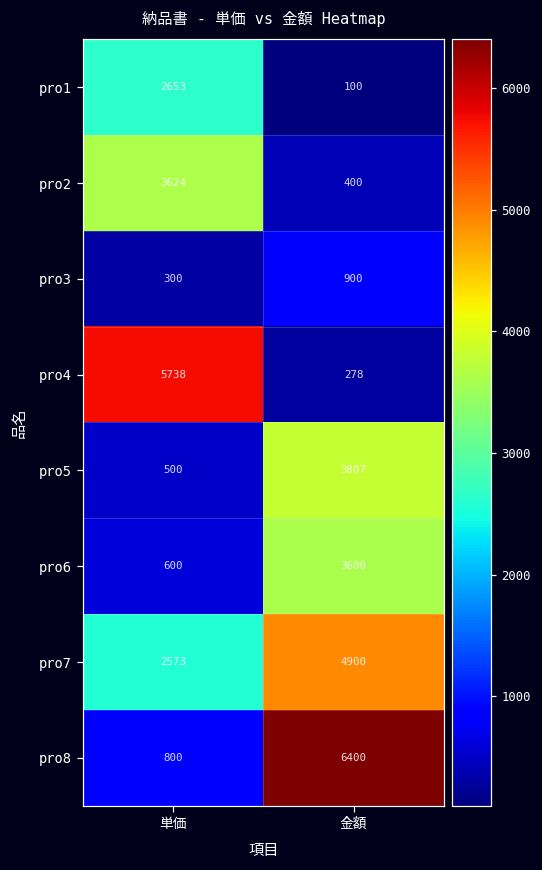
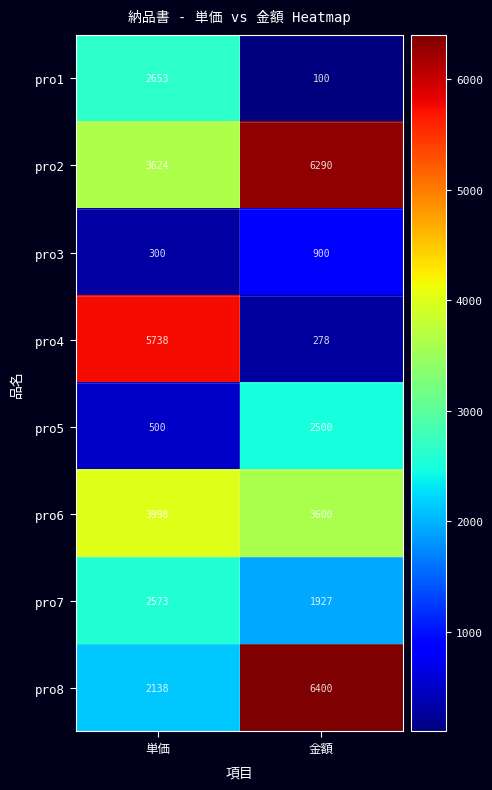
  {
    "pro1": {
      "単価": 2653,
      "金額": 100
    },
    "pro2": {
      "単価": 3624,
-     "金額": 400
+     "金額": 6290
    },
    "pro3": {
      "単価": 300,
      "金額": 900
    },
    "pro4": {
      "単価": 5738,
      "金額": 278
    },
    "pro5": {
      "単価": 500,
-     "金額": 3807
+     "金額": 2500
    },
    "pro6": {
-     "単価": 600,
+     "単価": 3998,
      "金額": 3600
    },
    "pro7": {
      "単価": 2573,
-     "金額": 4900
+     "金額": 1927
    },
    "pro8": {
-     "単価": 800,
+     "単価": 2138,
      "金額": 6400
    }
  }
